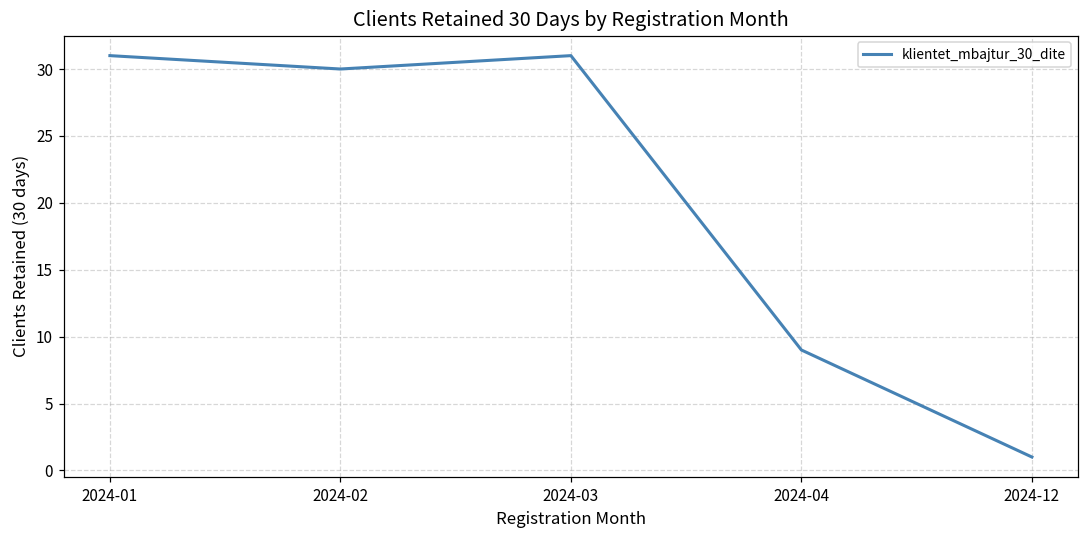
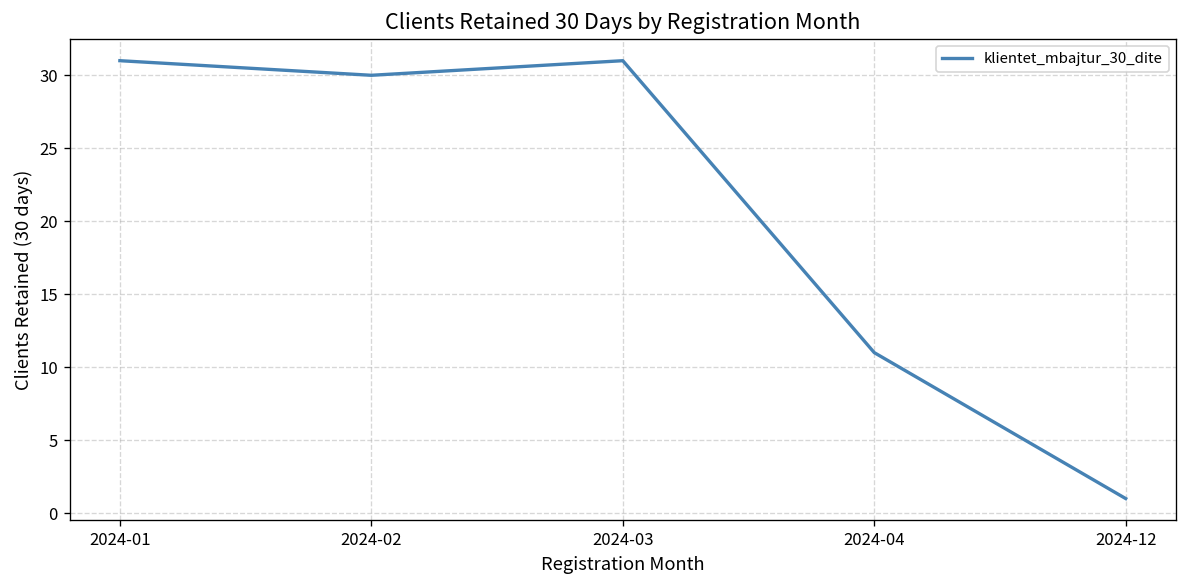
  {
    "2024-01": 31,
    "2024-02": 30,
    "2024-03": 31,
-   "2024-04": 9,
+   "2024-04": 11,
    "2024-12": 1
  }
